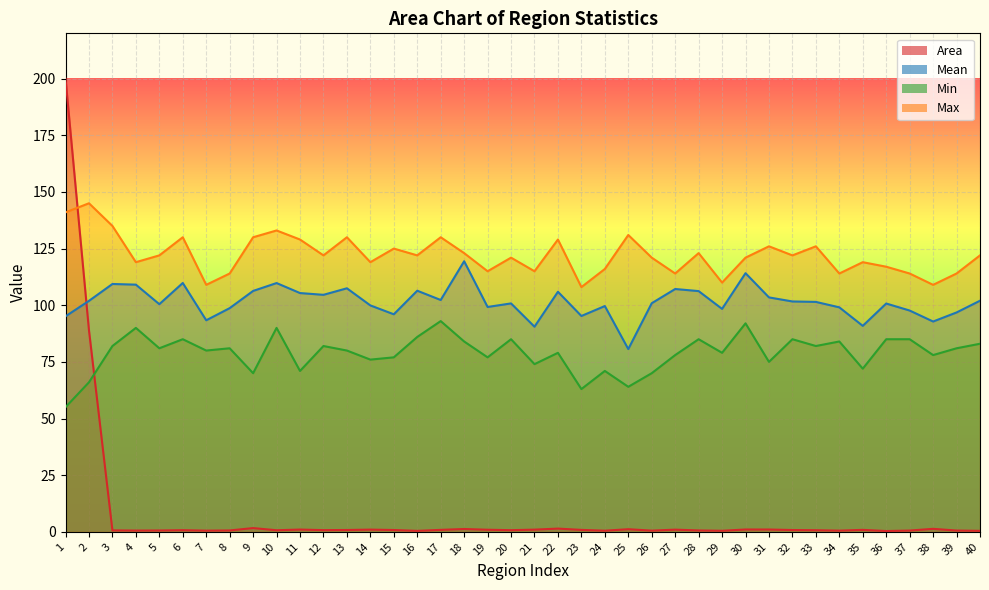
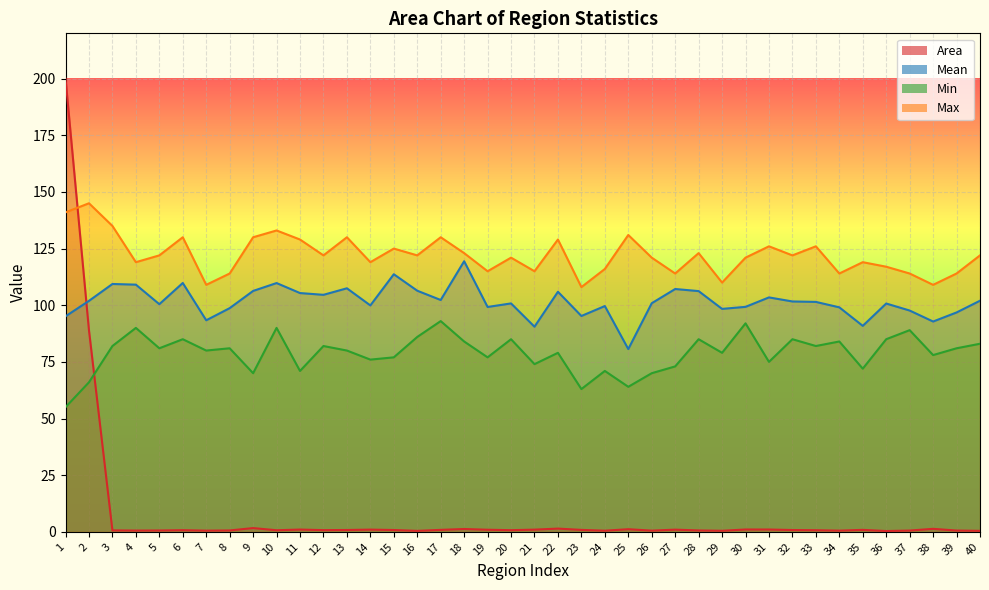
  {
    "Mean": {
      "1": 95,
      "2": 102,
      "3": 109,
      "4": 109,
      "5": 100,
      "6": 110,
      "7": 93,
      "8": 99,
      "9": 106,
      "10": 110,
      "11": 105,
      "12": 105,
      "13": 107,
      "14": 100,
-     "15": 96,
+     "15": 114,
      "16": 106,
      "17": 102,
      "18": 119,
      "19": 99,
      "20": 101,
      "21": 91,
      "22": 106,
      "23": 95,
      "24": 100,
      "25": 81,
      "26": 101,
      "27": 107,
      "28": 106,
      "29": 98,
-     "30": 114,
+     "30": 99,
      "31": 103,
      "32": 102,
      "33": 101,
      "34": 99,
      "35": 91,
      "36": 101,
      "37": 98,
      "38": 93,
      "39": 97,
      "40": 102
    },
    "Min": {
      "1": 55,
      "2": 66,
      "3": 82,
      "4": 90,
      "5": 81,
      "6": 85,
      "7": 80,
      "8": 81,
      "9": 70,
      "10": 90,
      "11": 71,
      "12": 82,
      "13": 80,
      "14": 76,
      "15": 77,
      "16": 86,
      "17": 93,
      "18": 84,
      "19": 77,
      "20": 85,
      "21": 74,
      "22": 79,
      "23": 63,
      "24": 71,
      "25": 64,
      "26": 70,
-     "27": 78,
+     "27": 73,
      "28": 85,
      "29": 79,
      "30": 92,
      "31": 75,
      "32": 85,
      "33": 82,
      "34": 84,
      "35": 72,
      "36": 85,
-     "37": 85,
+     "37": 89,
      "38": 78,
      "39": 81,
      "40": 83
    }
  }
